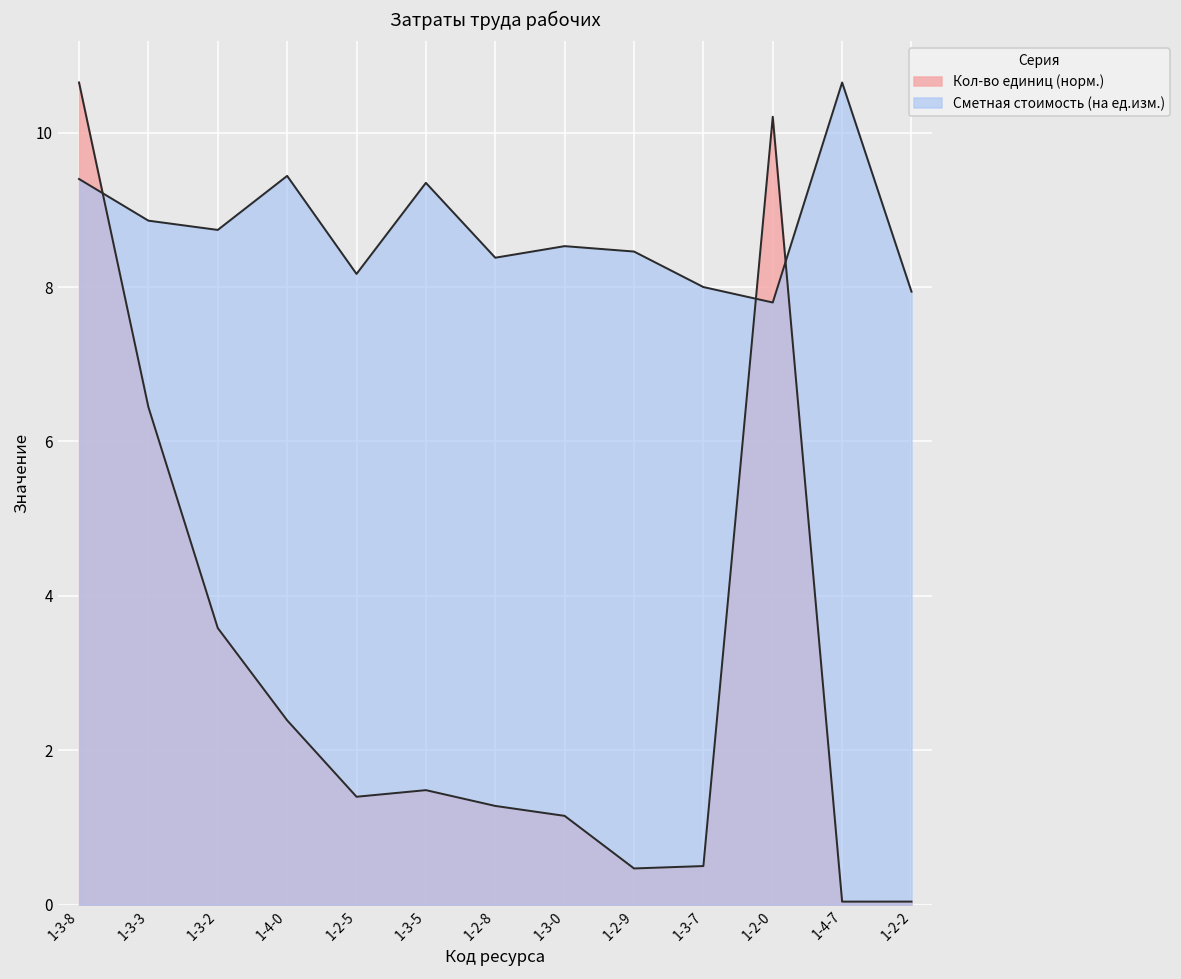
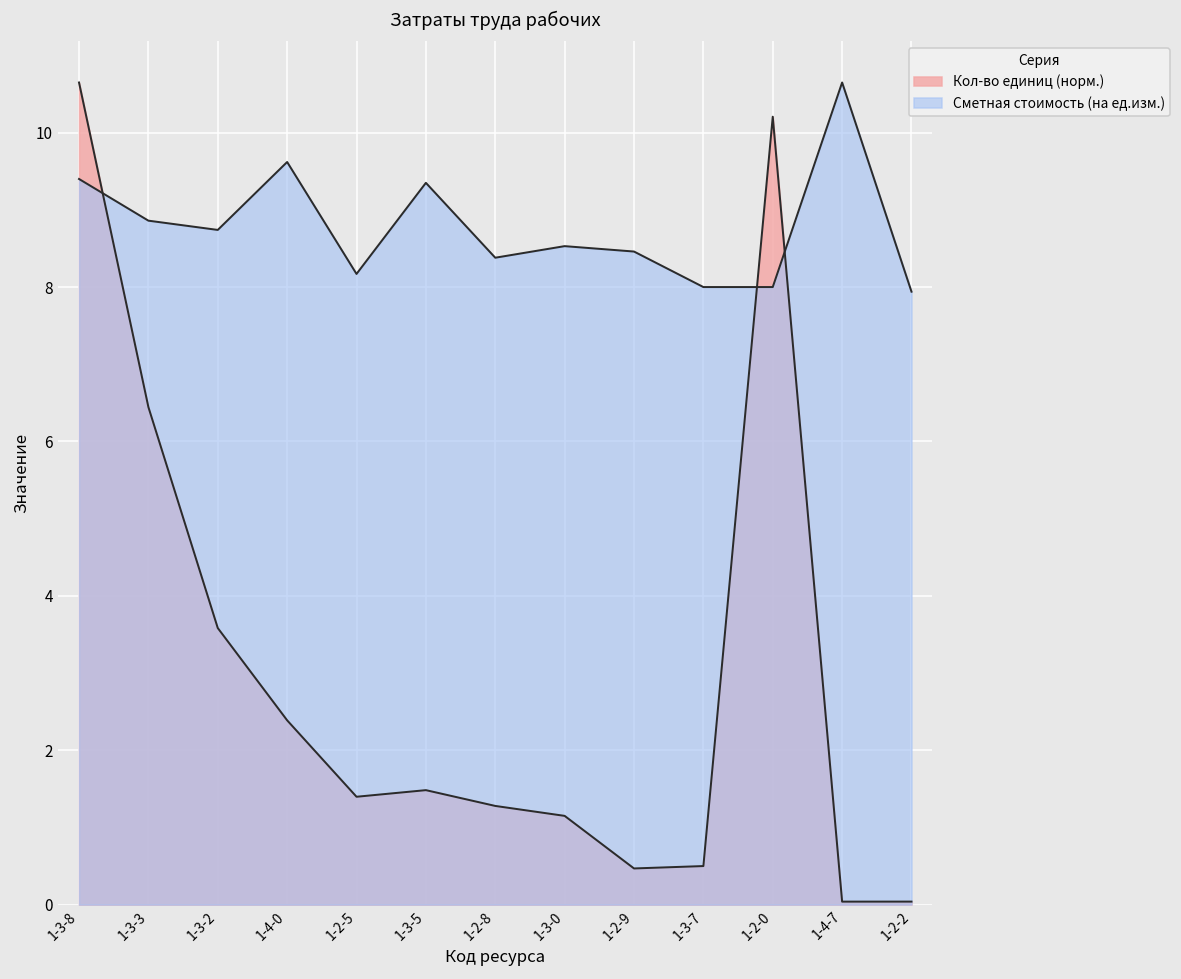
  {
    "Кол-во единиц (норм.)": {
      "1-3-8": 10.7,
      "1-3-3": 6.4,
      "1-3-2": 3.6,
      "1-4-0": 2.4,
      "1-2-5": 1.4,
      "1-3-5": 1.5,
      "1-2-8": 1.3,
      "1-3-0": 1.1,
      "1-2-9": 0.5,
      "1-3-7": 0.5,
      "1-2-0": 10.2,
      "1-4-7": 0.0,
      "1-2-2": 0.0
    },
    "Сметная стоимость (на ед.изм.)": {
      "1-3-8": 9.4,
      "1-3-3": 8.9,
      "1-3-2": 8.7,
-     "1-4-0": 9.4,
+     "1-4-0": 9.6,
      "1-2-5": 8.2,
      "1-3-5": 9.4,
      "1-2-8": 8.4,
      "1-3-0": 8.5,
      "1-2-9": 8.5,
      "1-3-7": 8.0,
-     "1-2-0": 7.8,
+     "1-2-0": 8.0,
      "1-4-7": 10.7,
      "1-2-2": 7.9
    }
  }
